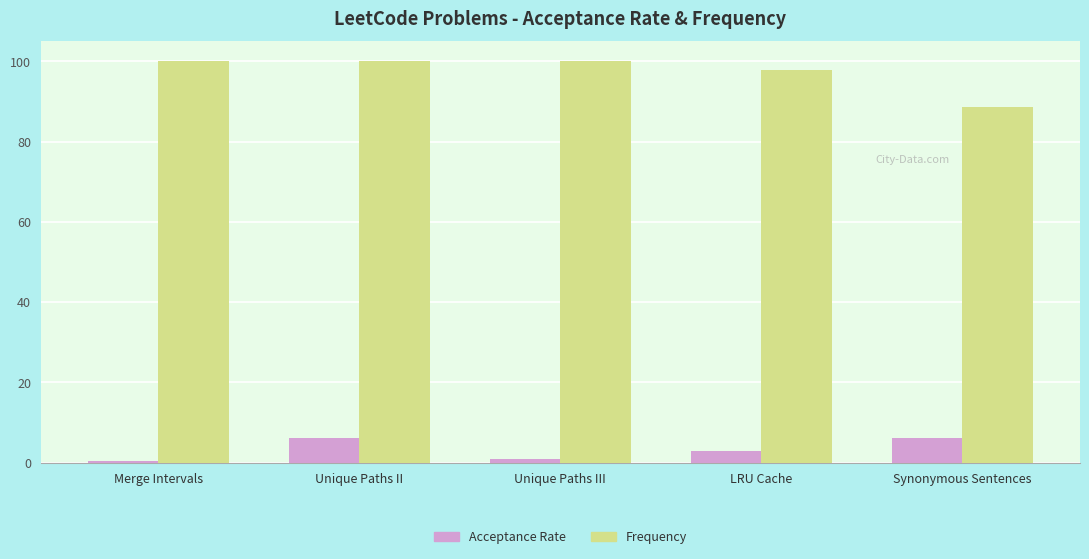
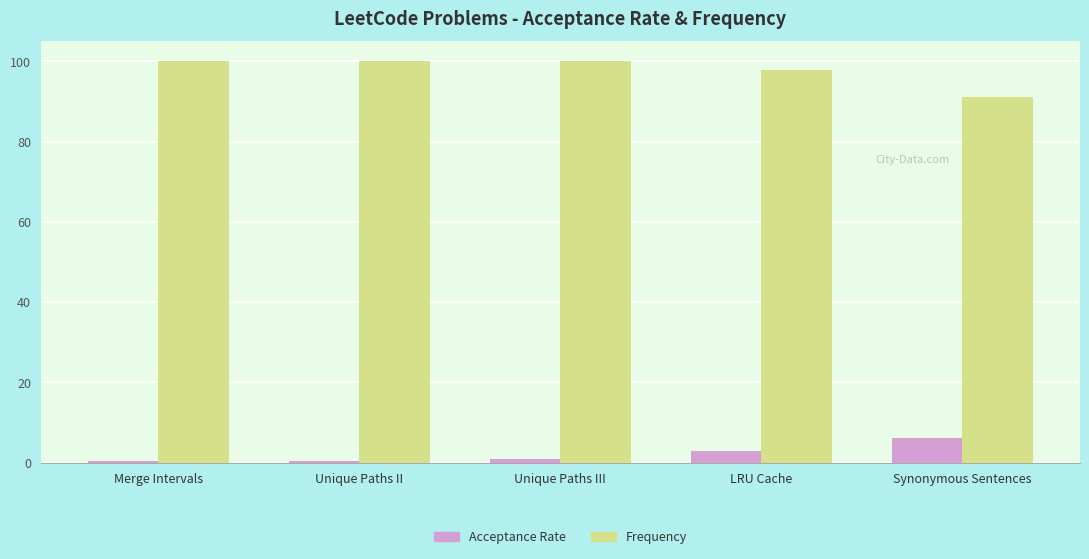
  {
    "Acceptance Rate": {
-     "Unique Paths II": 6,
+     "Unique Paths II": 0,
      "Unique Paths III": 1,
      "LRU Cache": 3,
      "Synonymous Sentences": 6
    },
    "Frequency": {
      "Merge Intervals": 100,
      "Unique Paths II": 100,
      "Unique Paths III": 100,
      "LRU Cache": 98,
-     "Synonymous Sentences": 89
+     "Synonymous Sentences": 91
    }
  }
